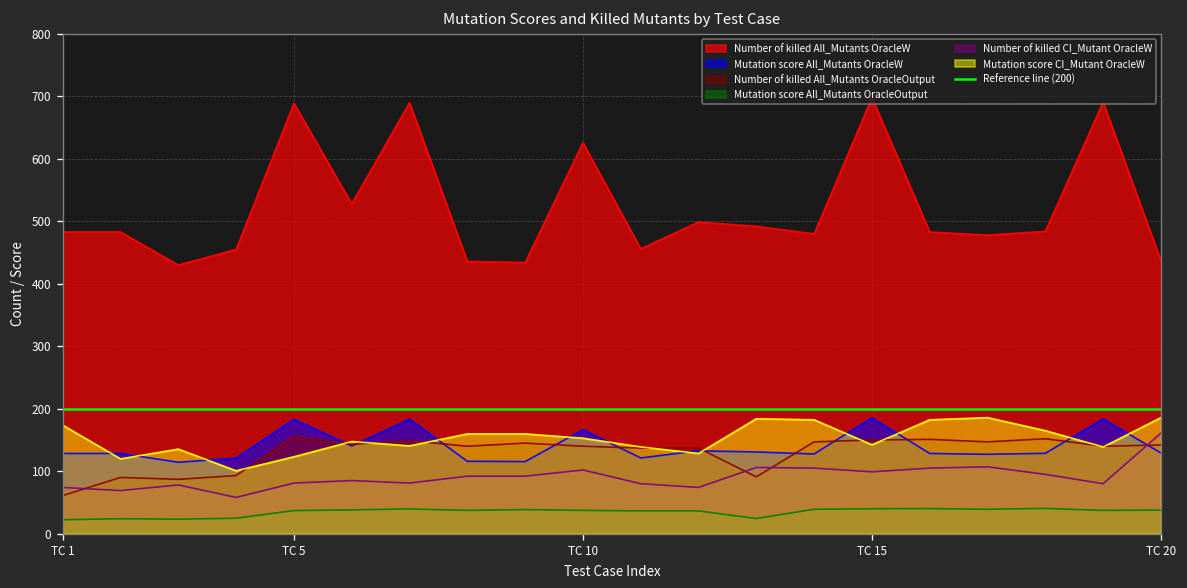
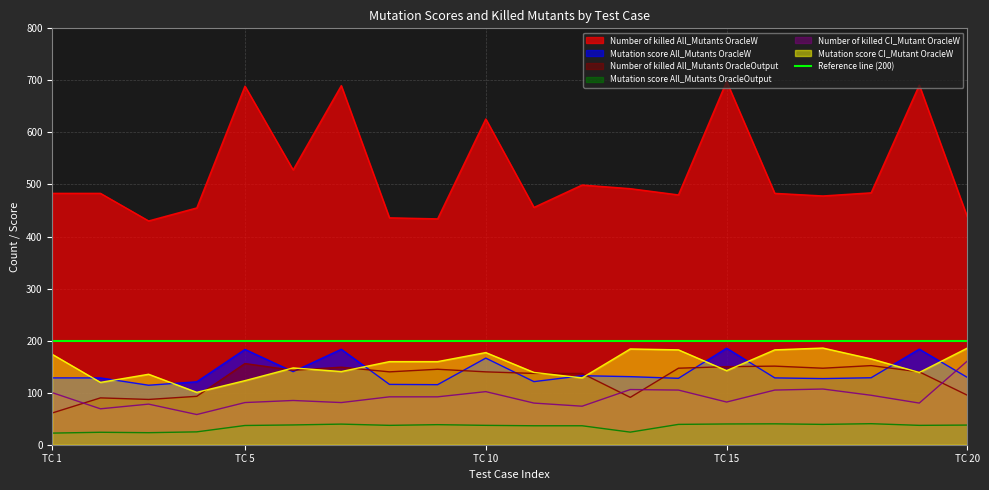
  {
    "Number of killed All_Mutants OracleW": {
      "TC 1": 480,
      "TC 5": 690,
      "TC 10": 630,
      "TC 20": 440
    },
    "Mutation score All_Mutants OracleW": {
      "TC 1": 130,
      "TC 5": 180,
      "TC 10": 170,
      "TC 15": 190,
      "TC 20": 130
    },
    "Number of killed All_Mutants OracleOutput": {
      "TC 1": 60,
      "TC 5": 160,
      "TC 10": 140,
      "TC 15": 150,
-     "TC 20": 140
+     "TC 20": 100
    },
    "Mutation score All_Mutants OracleOutput": {
      "TC 1": 20,
      "TC 5": 40,
      "TC 10": 40,
      "TC 15": 40,
      "TC 20": 40
    },
    "Number of killed CI_Mutant OracleW": {
-     "TC 1": 70,
+     "TC 1": 100,
      "TC 5": 80,
      "TC 10": 100,
-     "TC 15": 100,
+     "TC 15": 80,
      "TC 20": 160
    },
    "Mutation score CI_Mutant OracleW": {
      "TC 1": 170,
      "TC 5": 120,
-     "TC 10": 150,
+     "TC 10": 180,
      "TC 15": 140,
      "TC 20": 190
    }
  }
